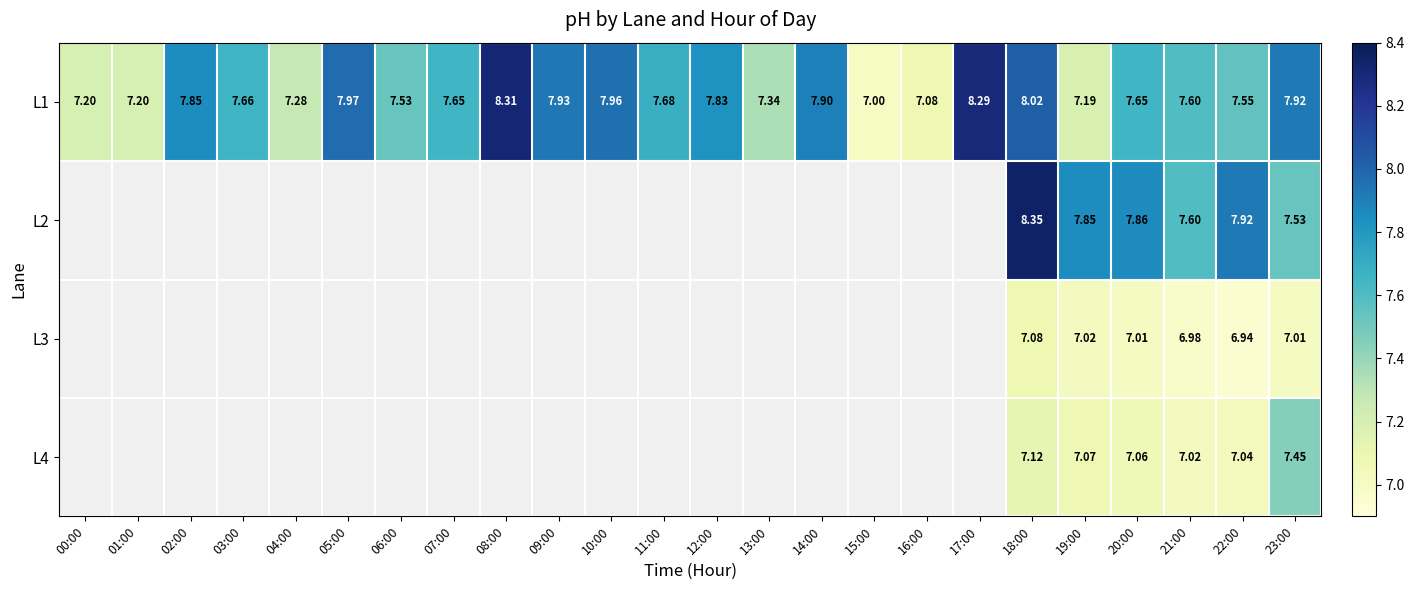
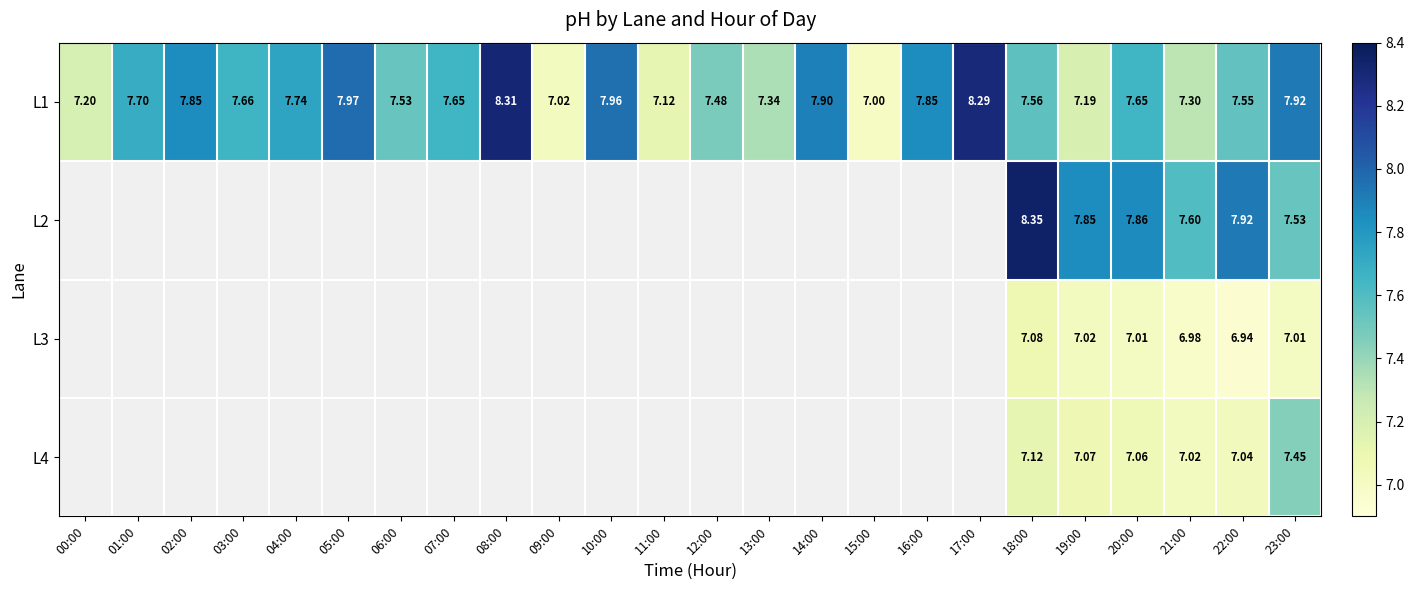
  {
    "L1": {
      "00:00": 7.20,
-     "01:00": 7.20,
+     "01:00": 7.70,
      "02:00": 7.85,
      "03:00": 7.66,
-     "04:00": 7.28,
+     "04:00": 7.74,
      "05:00": 7.97,
      "06:00": 7.53,
      "07:00": 7.65,
      "08:00": 8.31,
-     "09:00": 7.93,
+     "09:00": 7.02,
      "10:00": 7.96,
-     "11:00": 7.68,
-     "12:00": 7.83,
+     "11:00": 7.12,
+     "12:00": 7.48,
      "13:00": 7.34,
      "14:00": 7.90,
      "15:00": 7.00,
-     "16:00": 7.08,
+     "16:00": 7.85,
      "17:00": 8.29,
-     "18:00": 8.02,
+     "18:00": 7.56,
      "19:00": 7.19,
      "20:00": 7.65,
-     "21:00": 7.60,
+     "21:00": 7.30,
      "22:00": 7.55,
      "23:00": 7.92
    },
    "L2": {
      "18:00": 8.35,
      "19:00": 7.85,
      "20:00": 7.86,
      "21:00": 7.60,
      "22:00": 7.92,
      "23:00": 7.53
    },
    "L3": {
      "18:00": 7.08,
      "19:00": 7.02,
      "20:00": 7.01,
      "21:00": 6.98,
      "22:00": 6.94,
      "23:00": 7.01
    },
    "L4": {
      "18:00": 7.12,
      "19:00": 7.07,
      "20:00": 7.06,
      "21:00": 7.02,
      "22:00": 7.04,
      "23:00": 7.45
    }
  }
